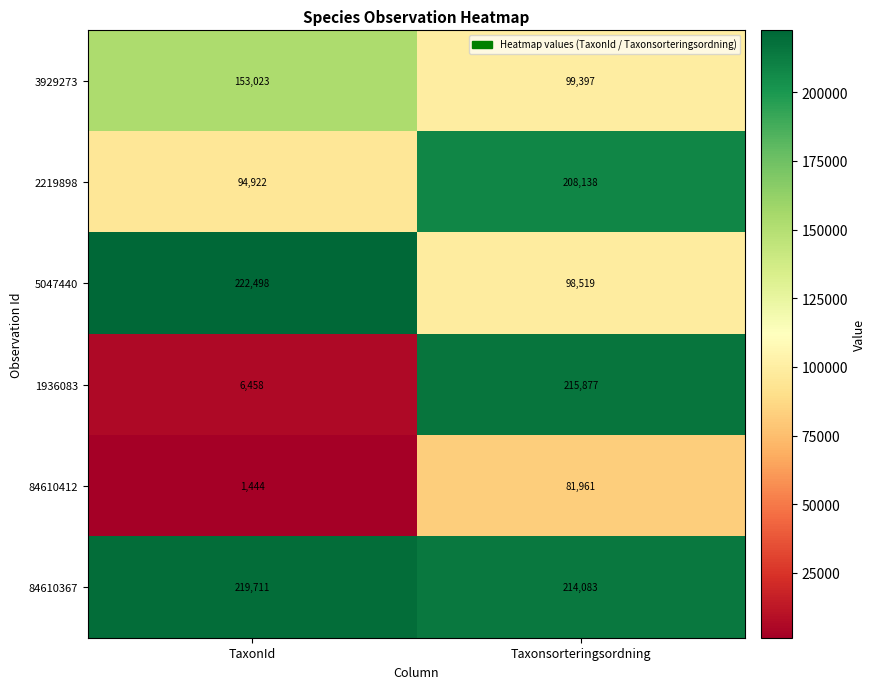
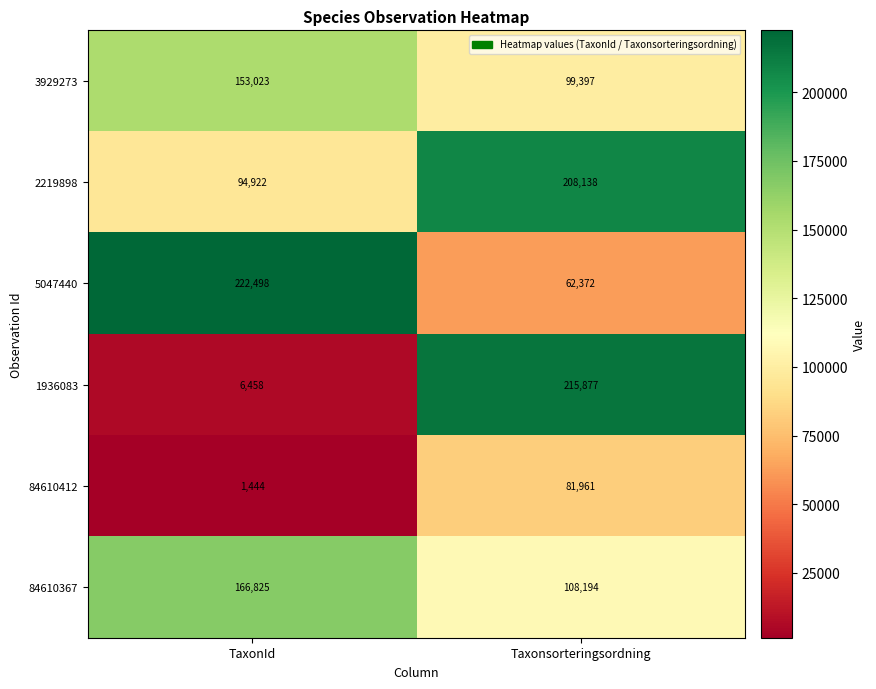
  {
    "3929273": {
      "TaxonId": "153,023",
      "Taxonsorteringsordning": "99,397"
    },
    "2219898": {
      "TaxonId": "94,922",
      "Taxonsorteringsordning": "208,138"
    },
    "5047440": {
      "TaxonId": "222,498",
-     "Taxonsorteringsordning": "98,519"
+     "Taxonsorteringsordning": "62,372"
    },
    "1936083": {
      "TaxonId": "6,458",
      "Taxonsorteringsordning": "215,877"
    },
    "84610412": {
      "TaxonId": "1,444",
      "Taxonsorteringsordning": "81,961"
    },
    "84610367": {
-     "TaxonId": "219,711",
-     "Taxonsorteringsordning": "214,083"
+     "TaxonId": "166,825",
+     "Taxonsorteringsordning": "108,194"
    }
  }
